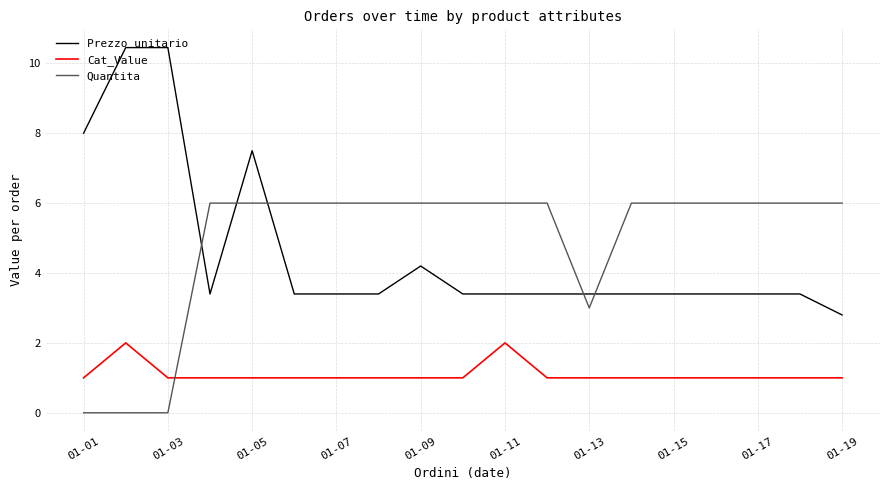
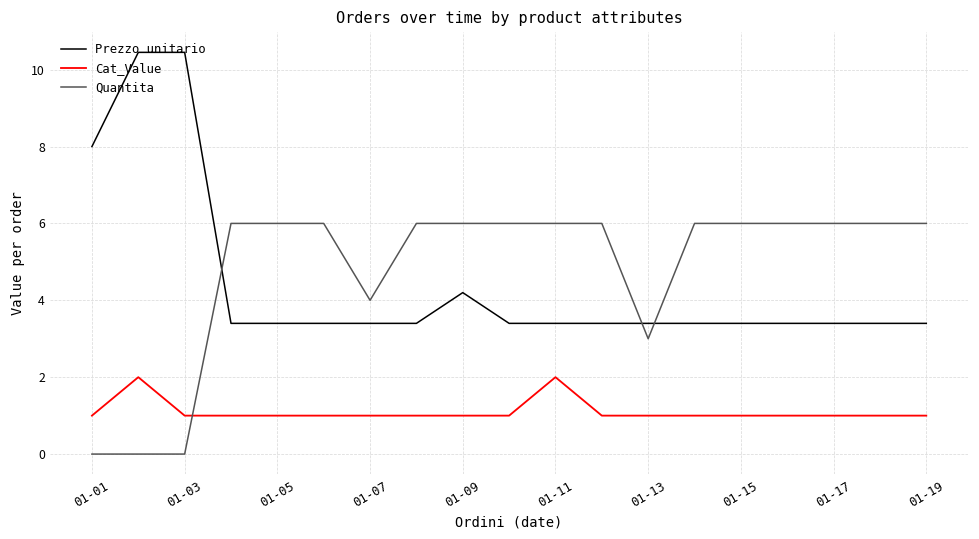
  {
    "Prezzo unitario": {
      "01-01": 8.0,
      "01-03": 10.5,
-     "01-05": 7.5,
+     "01-05": 3.4,
      "01-07": 3.4,
      "01-09": 4.2,
      "01-11": 3.4,
      "01-13": 3.4,
      "01-15": 3.4,
      "01-17": 3.4,
-     "01-19": 2.8
+     "01-19": 3.4
    },
    "Cat_Value": {
      "01-01": 1.0,
      "01-03": 1.0,
      "01-05": 1.0,
      "01-07": 1.0,
      "01-09": 1.0,
      "01-11": 2.0,
      "01-13": 1.0,
      "01-15": 1.0,
      "01-17": 1.0,
      "01-19": 1.0
    },
    "Quantita": {
      "01-01": 0,
      "01-03": 0,
      "01-05": 6,
-     "01-07": 6,
+     "01-07": 4,
      "01-09": 6,
      "01-11": 6,
      "01-13": 3,
      "01-15": 6,
      "01-17": 6,
      "01-19": 6
    }
  }
